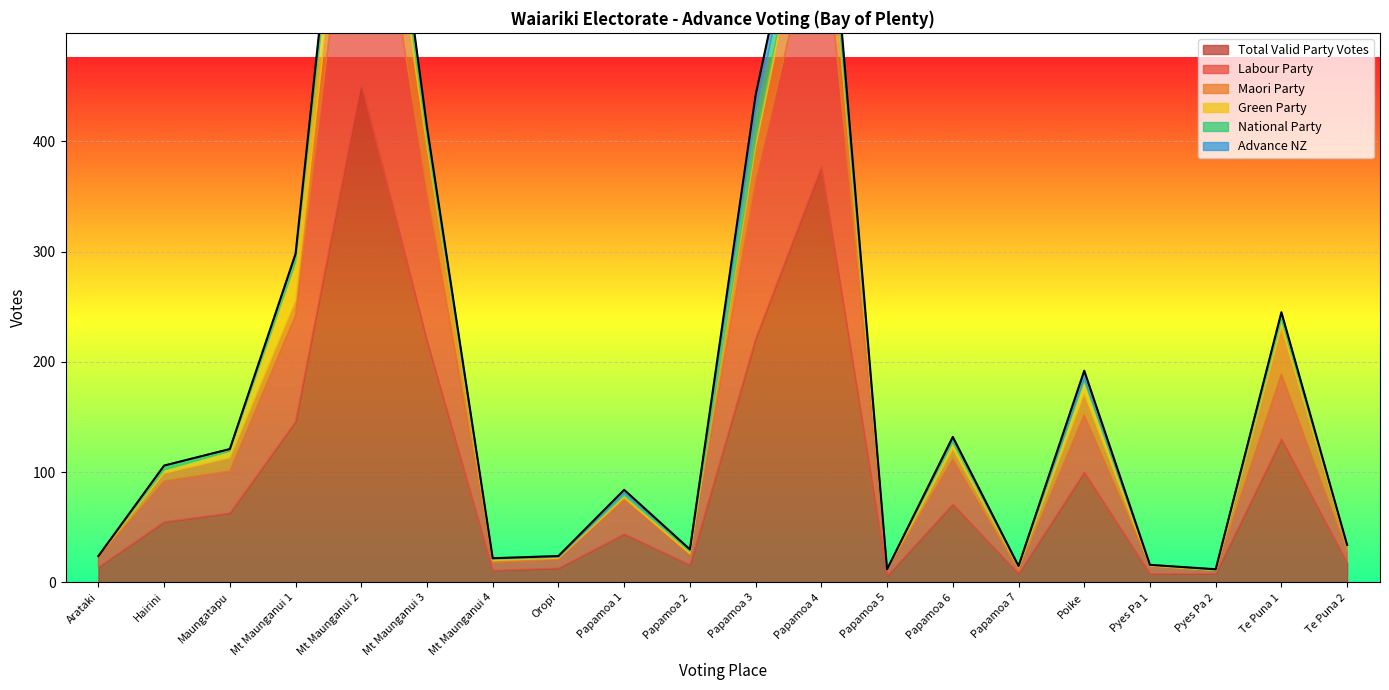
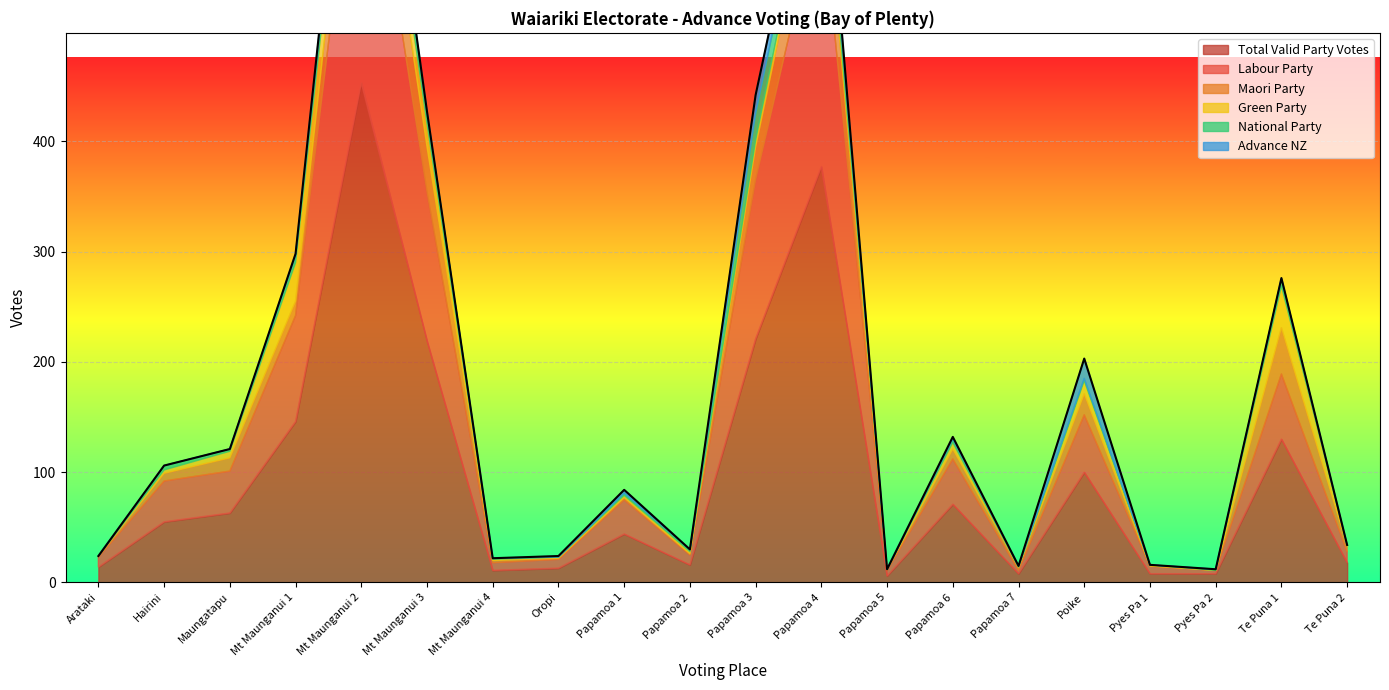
  {
    "Green Party": {
      "Hairini": 3,
      "Mt Maunganui 1": 35,
-     "Mt Maunganui 3": 7,
+     "Mt Maunganui 3": 21,
      "Papamoa 3": 6,
      "Papamoa 6": 6,
-     "Te Puna 1": 7
+     "Te Puna 1": 38
    },
    "National Party": {
      "Papamoa 3": 24
    },
    "Advance NZ": {
      "Papamoa 1": 3,
      "Papamoa 3": 17,
-     "Poike": 7
+     "Poike": 18
    }
  }
